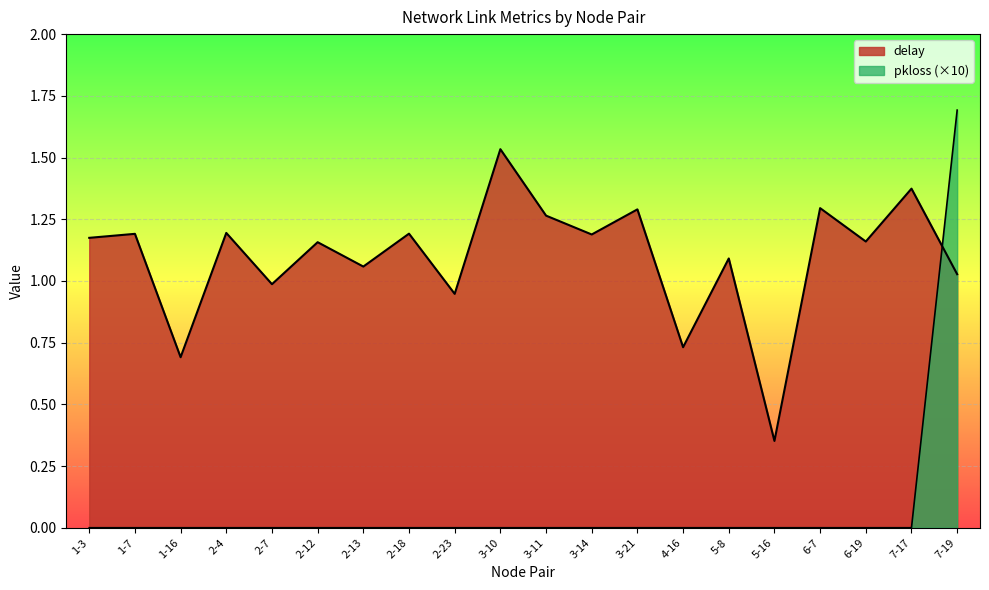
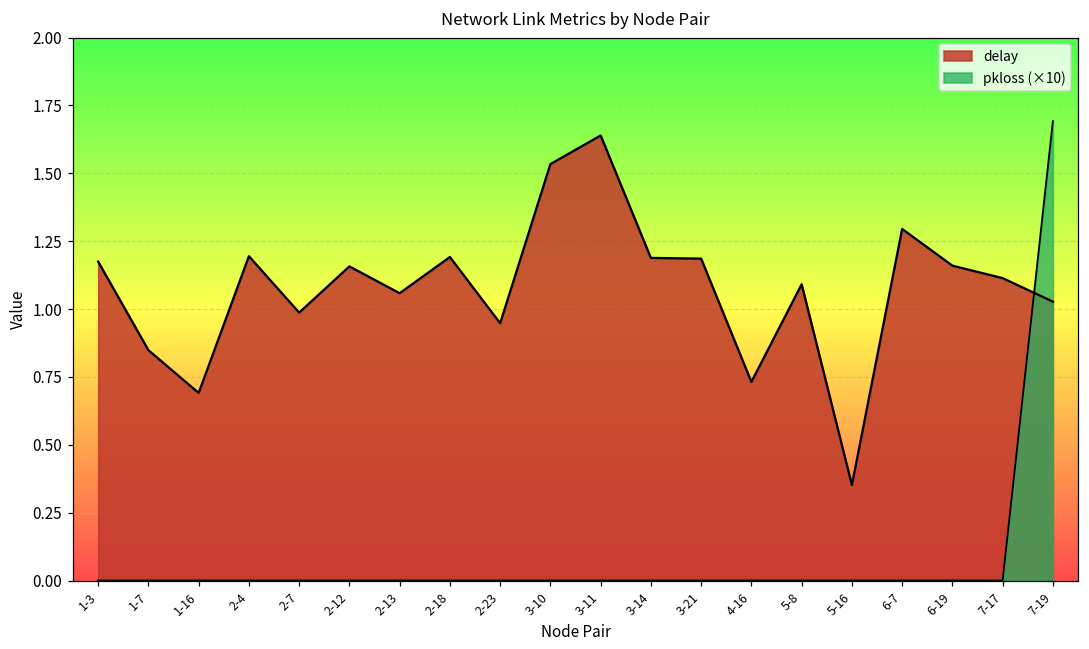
  {
    "delay": {
      "1-3": 1.17,
-     "1-7": 1.19,
+     "1-7": 0.85,
      "1-16": 0.69,
      "2-4": 1.19,
      "2-7": 0.99,
      "2-12": 1.16,
      "2-13": 1.06,
      "2-18": 1.19,
      "2-23": 0.95,
      "3-10": 1.53,
-     "3-11": 1.26,
+     "3-11": 1.64,
      "3-14": 1.19,
-     "3-21": 1.29,
+     "3-21": 1.19,
      "4-16": 0.73,
      "5-8": 1.09,
      "5-16": 0.35,
      "6-7": 1.29,
      "6-19": 1.16,
-     "7-17": 1.37,
+     "7-17": 1.11,
      "7-19": 1.03
    },
    "pkloss (×10)": {
      "1-3": 0.00,
      "1-7": 0.00,
      "1-16": 0.00,
      "2-4": 0.00,
      "2-7": 0.00,
      "2-12": 0.00,
      "2-13": 0.00,
      "2-18": 0.00,
      "2-23": 0.00,
      "3-10": 0.00,
      "3-11": 0.00,
      "3-14": 0.00,
      "3-21": 0.00,
      "4-16": 0.00,
      "5-8": 0.00,
      "5-16": 0.00,
      "6-7": 0.00,
      "6-19": 0.00,
      "7-17": 0.00,
      "7-19": 1.69
    }
  }
